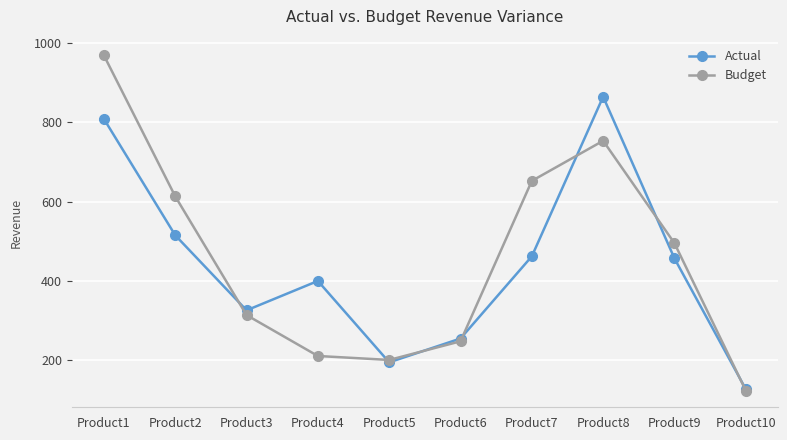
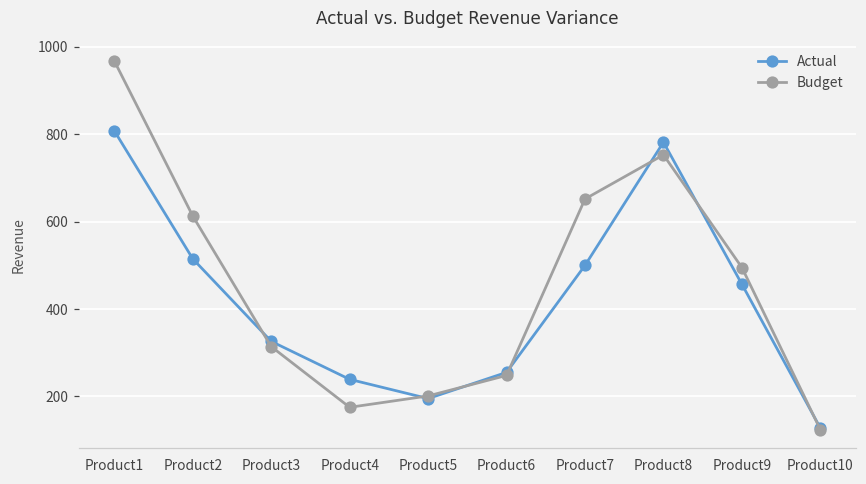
  {
    "Actual": {
      "Product1": 810,
      "Product2": 520,
      "Product3": 330,
-     "Product4": 400,
+     "Product4": 240,
      "Product6": 260,
-     "Product7": 460,
-     "Product8": 860,
+     "Product7": 500,
+     "Product8": 780,
      "Product9": 460
    },
    "Budget": {
      "Product1": 970,
      "Product2": 610,
      "Product3": 310,
-     "Product4": 210,
+     "Product4": 180,
      "Product6": 250,
      "Product7": 650,
      "Product8": 750,
      "Product9": 500
    }
  }
